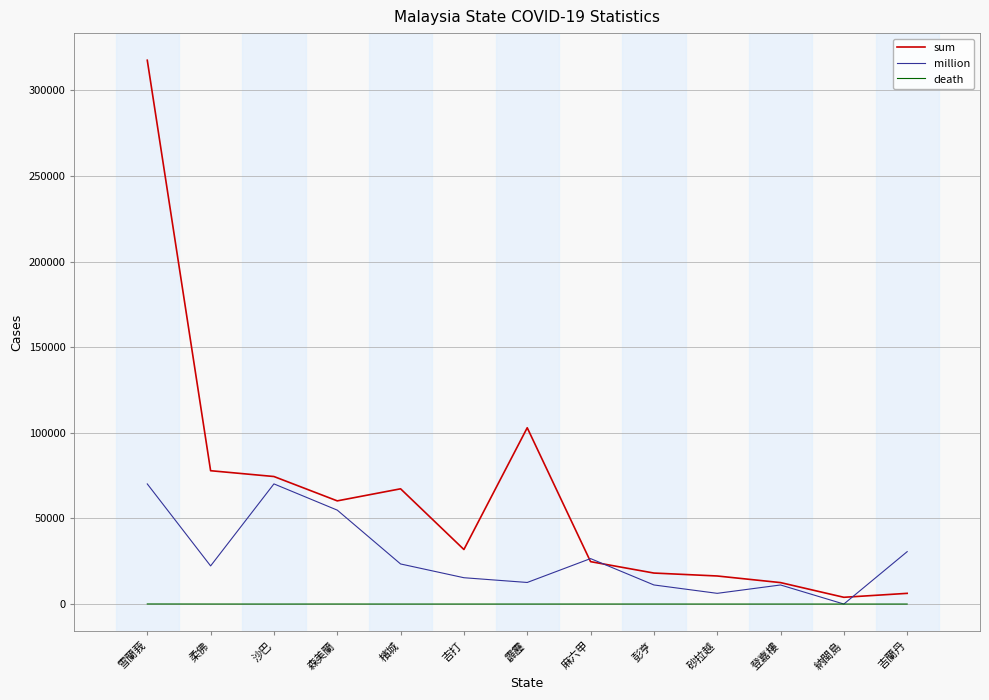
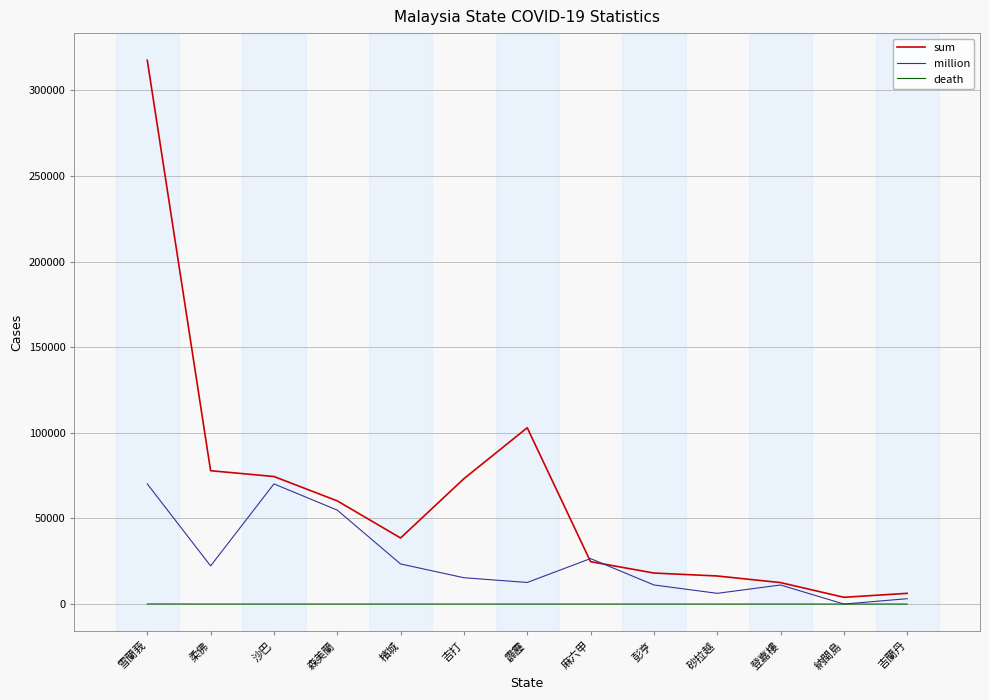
  {
    "sum": {
      "雪蘭莪": 318000,
      "柔佛": 78000,
      "沙巴": 74000,
      "森美蘭": 60000,
-     "檳城": 67000,
-     "吉打": 32000,
+     "檳城": 39000,
+     "吉打": 73000,
      "霹靂": 103000,
      "麻六甲": 25000,
      "彭亨": 18000,
      "砂拉越": 16000,
      "納閩島": 4000,
      "吉蘭丹": 6000
    },
    "million": {
      "雪蘭莪": 70000,
      "柔佛": 22000,
      "沙巴": 70000,
      "森美蘭": 55000,
      "檳城": 23000,
      "吉打": 15000,
      "霹靂": 13000,
      "麻六甲": 27000,
      "彭亨": 11000,
      "砂拉越": 6000,
-     "吉蘭丹": 31000
+     "吉蘭丹": 3000
    },
    "death": {
      "雪蘭莪": 0,
      "柔佛": 0,
      "沙巴": 0,
      "森美蘭": 0,
      "檳城": 0,
      "吉打": 0,
      "霹靂": 0,
      "麻六甲": 0,
      "彭亨": 0,
      "砂拉越": 0,
      "登嘉樓": 0,
      "吉蘭丹": 0
    }
  }
